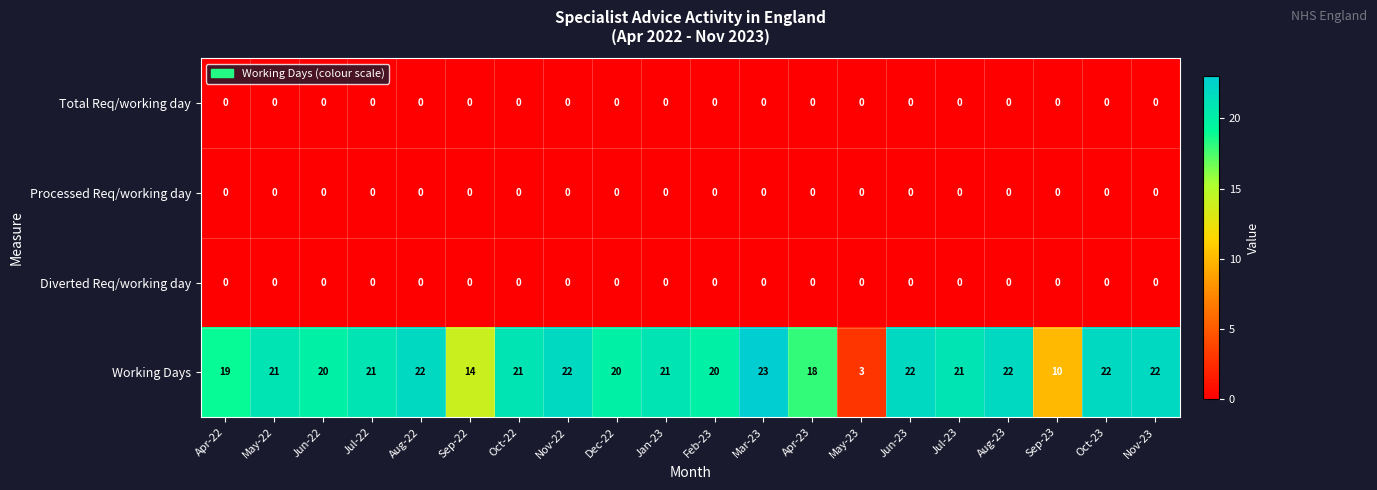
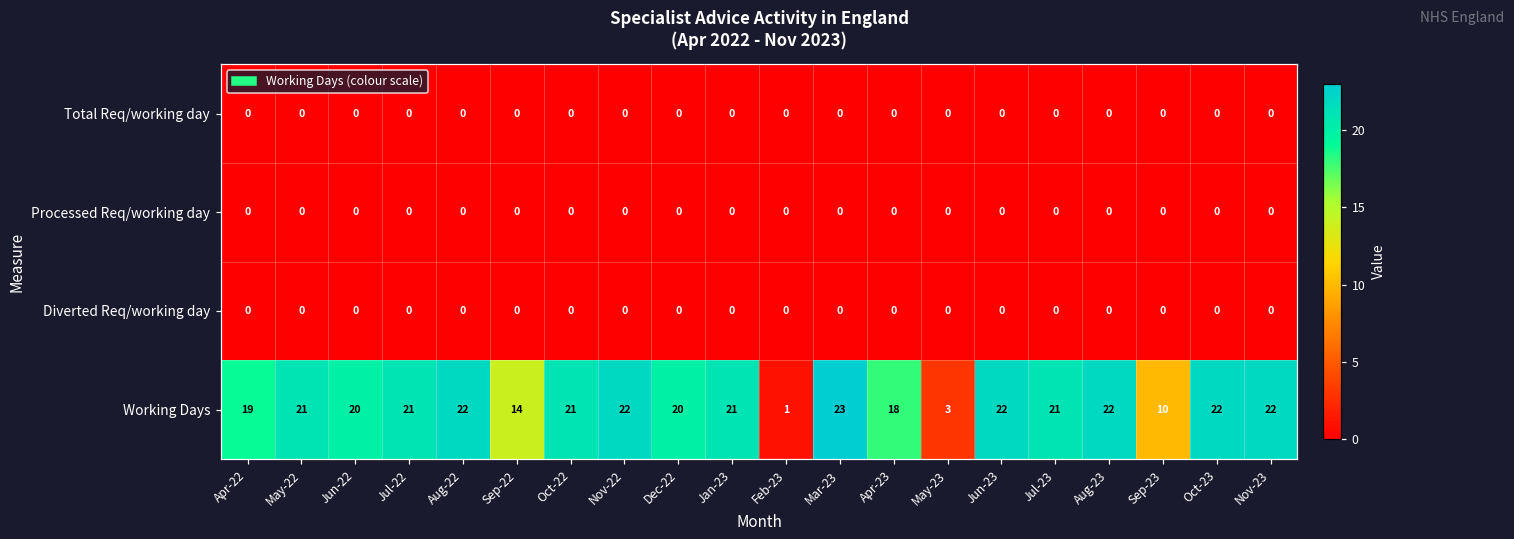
  {
    "Total Req/working day": {
      "Apr-22": 0,
      "May-22": 0,
      "Jun-22": 0,
      "Jul-22": 0,
      "Aug-22": 0,
      "Sep-22": 0,
      "Oct-22": 0,
      "Nov-22": 0,
      "Dec-22": 0,
      "Jan-23": 0,
      "Feb-23": 0,
      "Mar-23": 0,
      "Apr-23": 0,
      "May-23": 0,
      "Jun-23": 0,
      "Jul-23": 0,
      "Aug-23": 0,
      "Sep-23": 0,
      "Oct-23": 0,
      "Nov-23": 0
    },
    "Processed Req/working day": {
      "Apr-22": 0,
      "May-22": 0,
      "Jun-22": 0,
      "Jul-22": 0,
      "Aug-22": 0,
      "Sep-22": 0,
      "Oct-22": 0,
      "Nov-22": 0,
      "Dec-22": 0,
      "Jan-23": 0,
      "Feb-23": 0,
      "Mar-23": 0,
      "Apr-23": 0,
      "May-23": 0,
      "Jun-23": 0,
      "Jul-23": 0,
      "Aug-23": 0,
      "Sep-23": 0,
      "Oct-23": 0,
      "Nov-23": 0
    },
    "Diverted Req/working day": {
      "Apr-22": 0,
      "May-22": 0,
      "Jun-22": 0,
      "Jul-22": 0,
      "Aug-22": 0,
      "Sep-22": 0,
      "Oct-22": 0,
      "Nov-22": 0,
      "Dec-22": 0,
      "Jan-23": 0,
      "Feb-23": 0,
      "Mar-23": 0,
      "Apr-23": 0,
      "May-23": 0,
      "Jun-23": 0,
      "Jul-23": 0,
      "Aug-23": 0,
      "Sep-23": 0,
      "Oct-23": 0,
      "Nov-23": 0
    },
    "Working Days": {
      "Apr-22": 19,
      "May-22": 21,
      "Jun-22": 20,
      "Jul-22": 21,
      "Aug-22": 22,
      "Sep-22": 14,
      "Oct-22": 21,
      "Nov-22": 22,
      "Dec-22": 20,
      "Jan-23": 21,
-     "Feb-23": 20,
+     "Feb-23": 1,
      "Mar-23": 23,
      "Apr-23": 18,
      "May-23": 3,
      "Jun-23": 22,
      "Jul-23": 21,
      "Aug-23": 22,
      "Sep-23": 10,
      "Oct-23": 22,
      "Nov-23": 22
    }
  }
